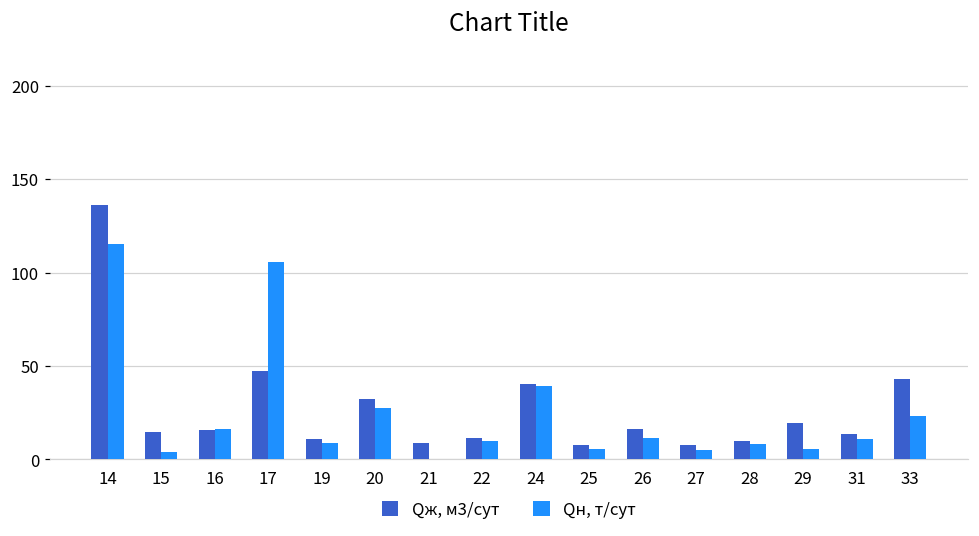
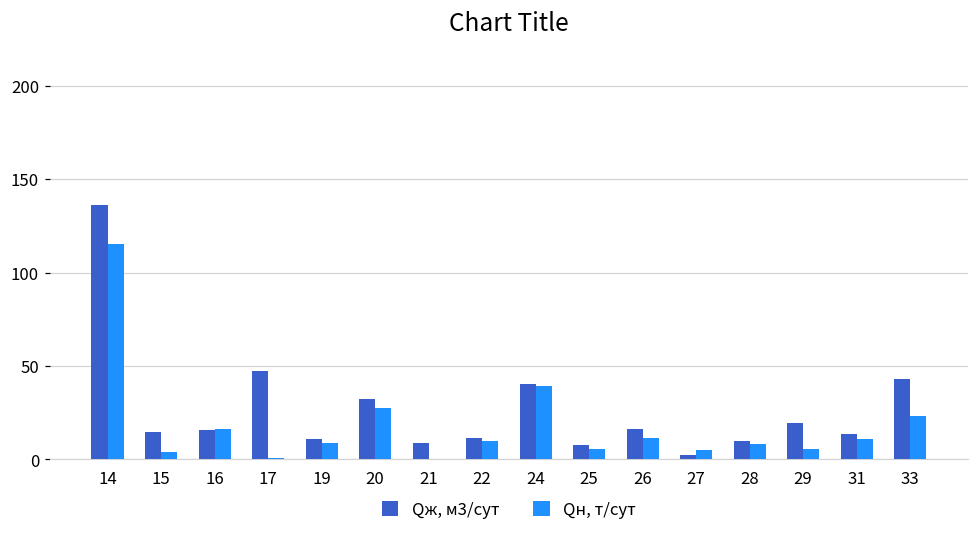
  {
    "Qж, м3/сут": {
      "14": 136,
      "15": 15,
      "16": 16,
      "17": 48,
      "19": 11,
      "20": 32,
      "21": 9,
      "22": 11,
      "24": 41,
      "25": 8,
      "26": 16,
-     "27": 8,
+     "27": 2,
      "28": 10,
      "29": 19,
      "31": 13,
      "33": 43
    },
    "Qн, т/сут": {
      "14": 115,
      "15": 4,
      "16": 16,
-     "17": 106,
+     "17": 1,
      "19": 9,
      "20": 27,
      "21": 0,
      "22": 10,
      "24": 39,
      "25": 6,
      "26": 12,
      "27": 5,
      "28": 8,
      "29": 6,
      "31": 11,
      "33": 23
    }
  }
